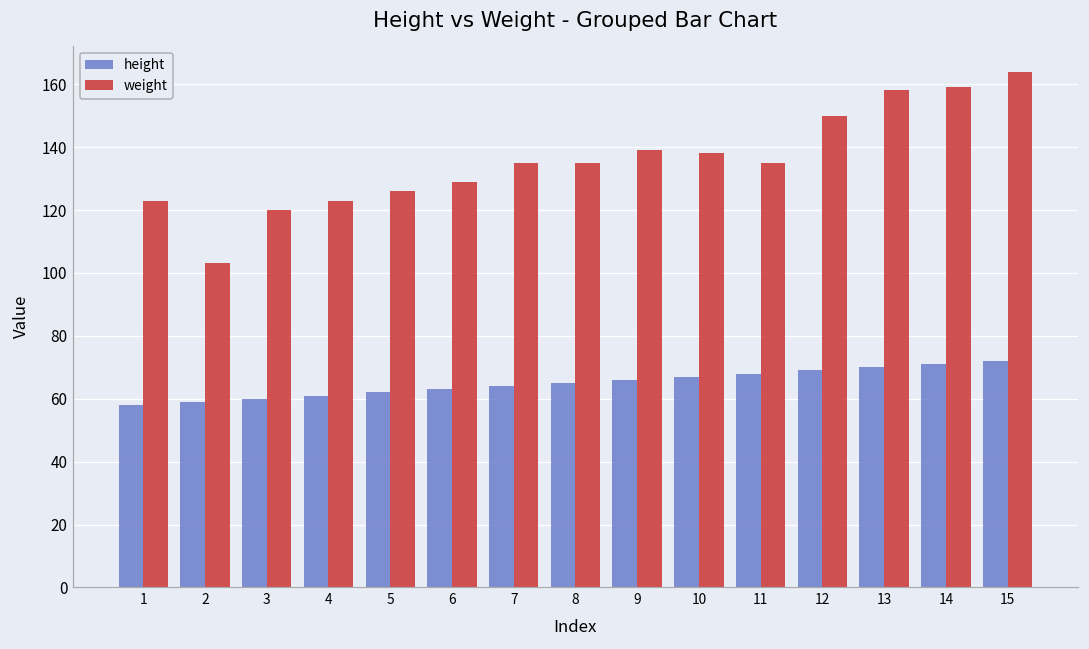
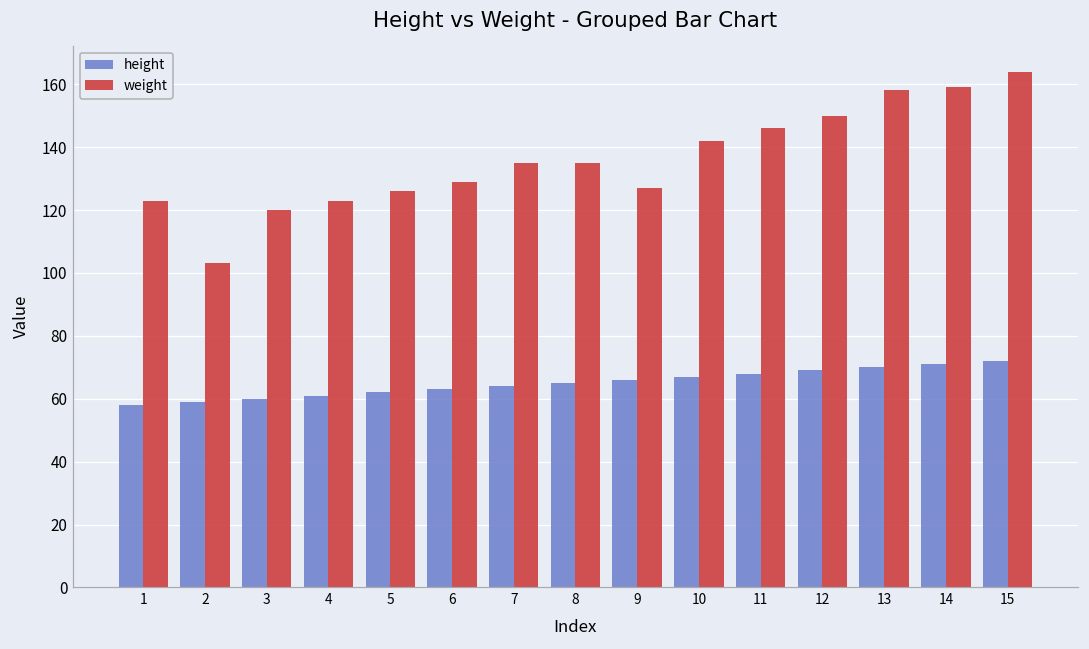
  {
    "height": {
      "1": 58,
      "2": 59,
      "3": 60,
      "4": 61,
      "5": 62,
      "6": 63,
      "7": 64,
      "8": 65,
      "9": 66,
      "10": 67,
      "11": 68,
      "12": 69,
      "13": 70,
      "14": 71,
      "15": 72
    },
    "weight": {
      "1": 123,
      "2": 103,
      "3": 120,
      "4": 123,
      "5": 126,
      "6": 129,
      "7": 135,
      "8": 135,
-     "9": 139,
-     "10": 138,
-     "11": 135,
+     "9": 127,
+     "10": 142,
+     "11": 146,
      "12": 150,
      "13": 158,
      "14": 159,
      "15": 164
    }
  }
